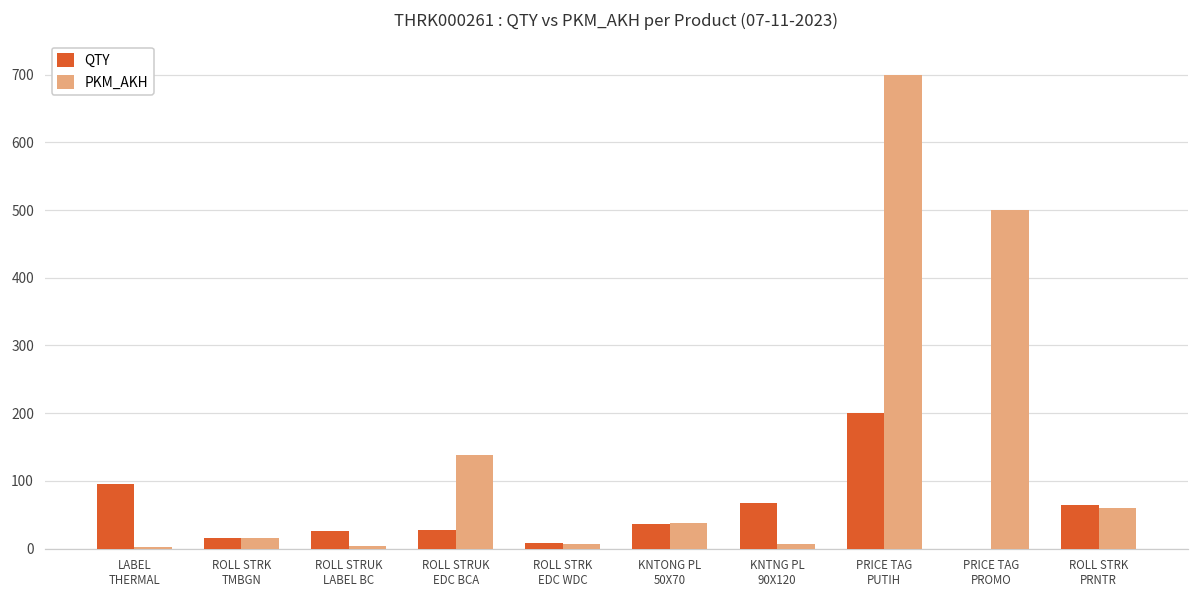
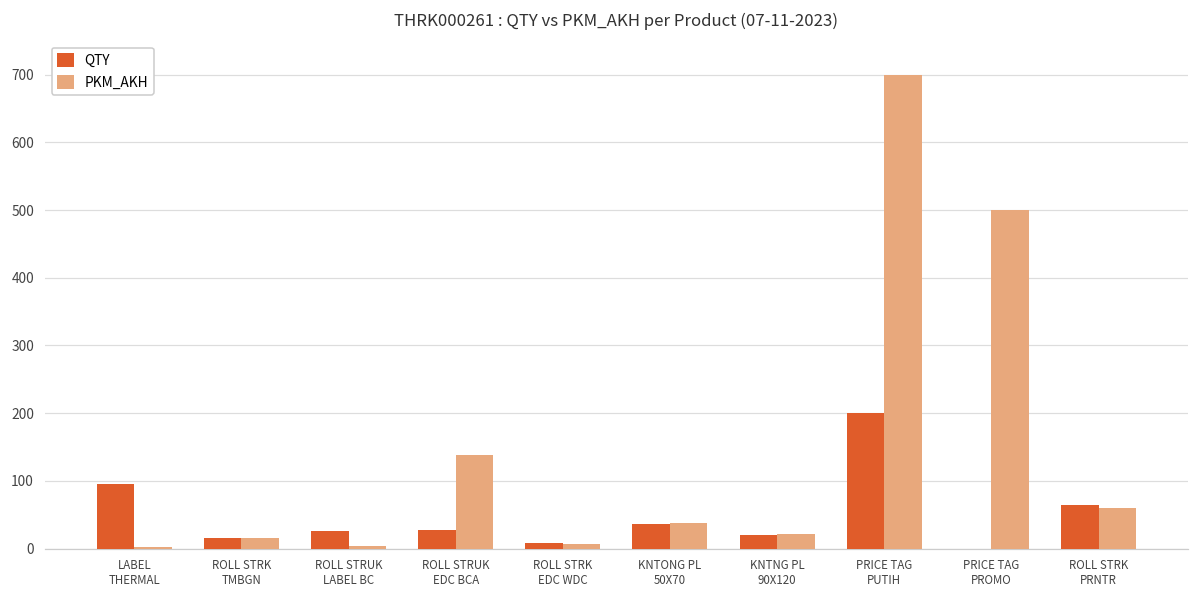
  {
    "QTY": {
      "LABEL THERMAL": 100,
      "ROLL STRK TMBGN": 20,
      "ROLL STRUK LABEL BC": 30,
      "ROLL STRUK EDC BCA": 30,
      "ROLL STRK EDC WDC": 10,
      "KNTONG PL 50X70": 40,
-     "KNTNG PL 90X120": 70,
+     "KNTNG PL 90X120": 20,
      "PRICE TAG PUTIH": 200,
      "PRICE TAG PROMO": 0,
      "ROLL STRK PRNTR": 60
    },
    "PKM_AKH": {
      "ROLL STRK TMBGN": 20,
      "ROLL STRUK EDC BCA": 140,
      "ROLL STRK EDC WDC": 10,
      "KNTONG PL 50X70": 40,
-     "KNTNG PL 90X120": 10,
+     "KNTNG PL 90X120": 20,
      "PRICE TAG PUTIH": 700,
      "PRICE TAG PROMO": 500,
      "ROLL STRK PRNTR": 60
    }
  }
